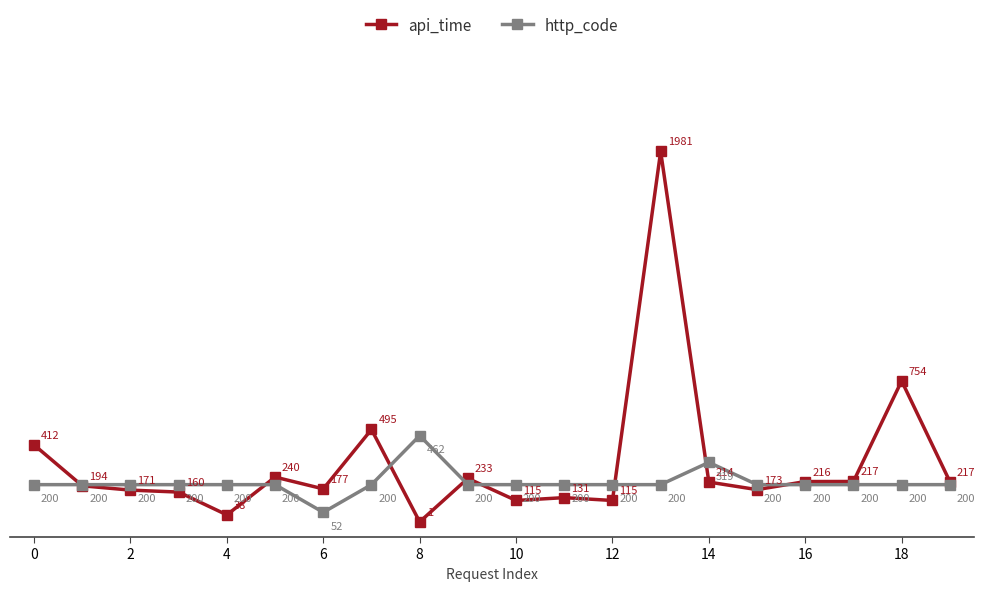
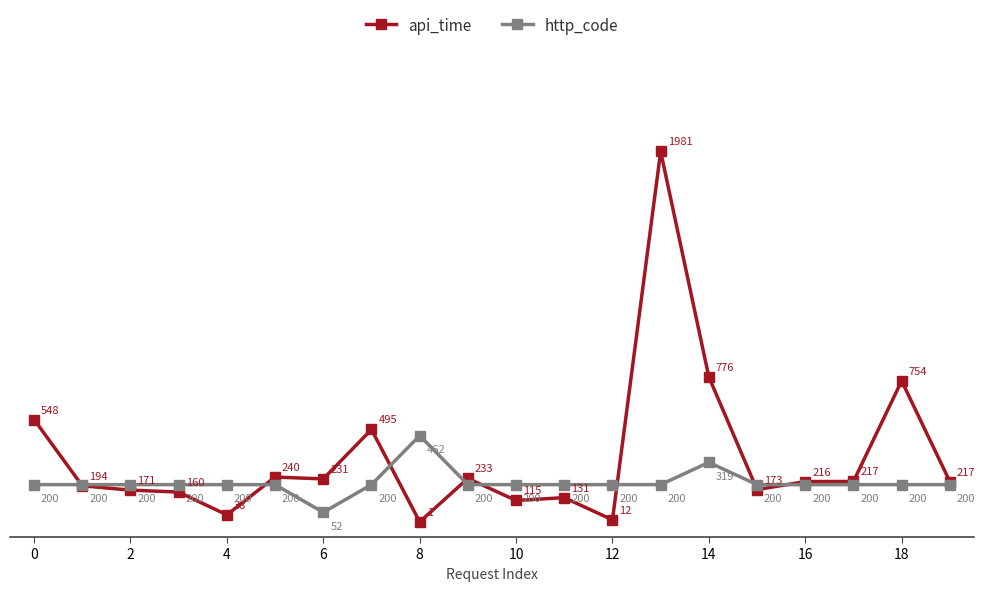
  {
    "api_time": {
-     "0": 412,
+     "0": 548,
      "2": 171,
-     "6": 177,
+     "6": 231,
      "8": 1,
-     "12": 115,
-     "14": 214,
+     "12": 12,
+     "14": 776,
      "16": 216,
      "18": 754
    },
    "http_code": {
      "0": 200,
      "2": 200,
      "6": 52,
      "8": 462,
      "12": 200,
      "14": 319,
      "16": 200,
      "18": 200
    }
  }
